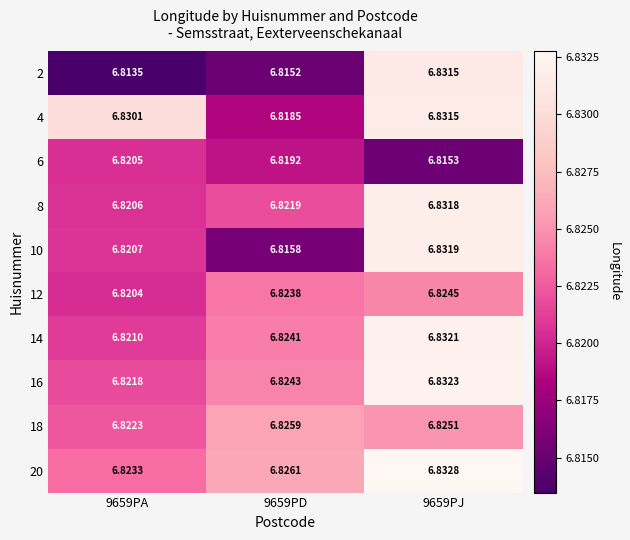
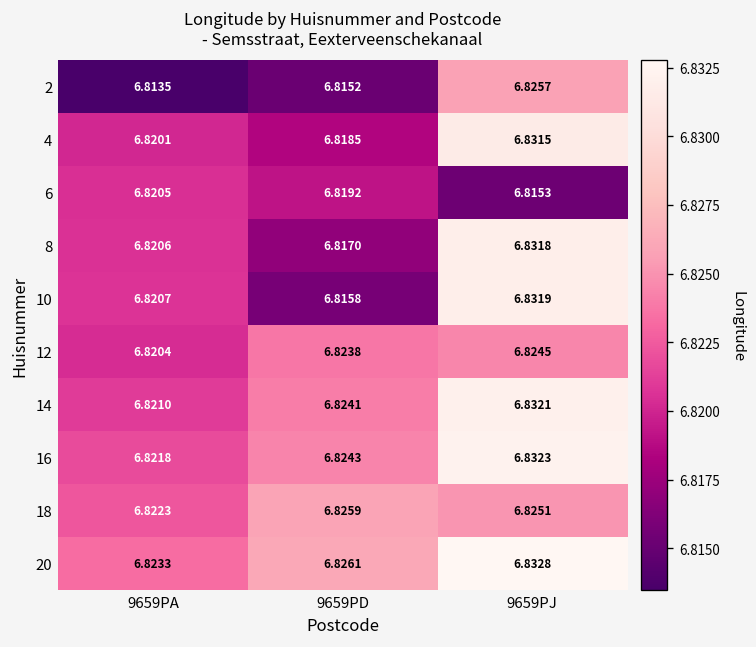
  {
    "2": {
      "9659PA": 6.8135,
      "9659PD": 6.8152,
-     "9659PJ": 6.8315
+     "9659PJ": 6.8257
    },
    "4": {
-     "9659PA": 6.8301,
+     "9659PA": 6.8201,
      "9659PD": 6.8185,
      "9659PJ": 6.8315
    },
    "6": {
      "9659PA": 6.8205,
      "9659PD": 6.8192,
      "9659PJ": 6.8153
    },
    "8": {
      "9659PA": 6.8206,
-     "9659PD": 6.8219,
+     "9659PD": 6.8170,
      "9659PJ": 6.8318
    },
    "10": {
      "9659PA": 6.8207,
      "9659PD": 6.8158,
      "9659PJ": 6.8319
    },
    "12": {
      "9659PA": 6.8204,
      "9659PD": 6.8238,
      "9659PJ": 6.8245
    },
    "14": {
      "9659PA": 6.8210,
      "9659PD": 6.8241,
      "9659PJ": 6.8321
    },
    "16": {
      "9659PA": 6.8218,
      "9659PD": 6.8243,
      "9659PJ": 6.8323
    },
    "18": {
      "9659PA": 6.8223,
      "9659PD": 6.8259,
      "9659PJ": 6.8251
    },
    "20": {
      "9659PA": 6.8233,
      "9659PD": 6.8261,
      "9659PJ": 6.8328
    }
  }
